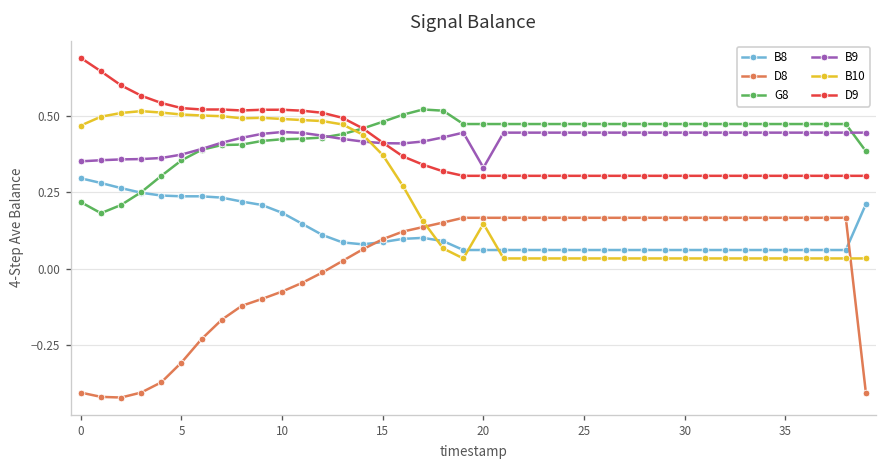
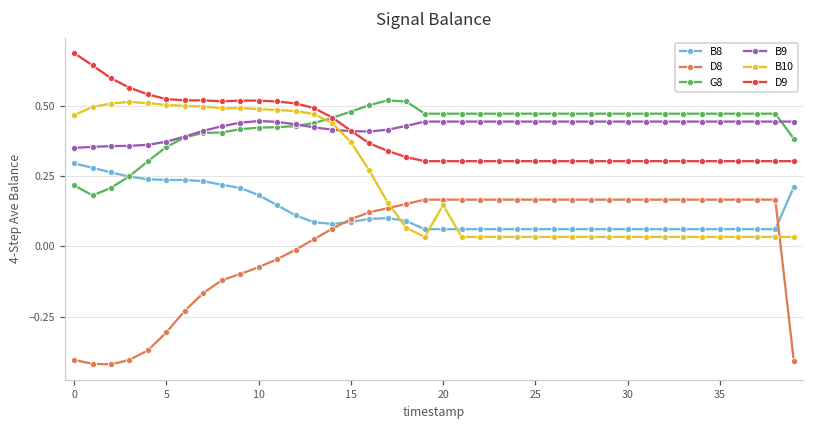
  {
    "B8": {
      "0": 0.30,
      "5": 0.24,
      "10": 0.18,
      "20": 0.06,
      "25": 0.06,
      "30": 0.06,
      "35": 0.06
    },
    "D8": {
      "0": -0.40,
      "5": -0.31,
      "10": -0.07,
      "20": 0.17,
      "25": 0.17,
      "30": 0.17,
      "35": 0.17
    },
    "G8": {
      "0": 0.22,
      "5": 0.36,
      "10": 0.42,
      "15": 0.48,
      "20": 0.47,
      "25": 0.47,
      "30": 0.47,
      "35": 0.47
    },
    "B9": {
      "0": 0.35,
      "5": 0.37,
      "10": 0.45,
-     "20": 0.33,
+     "20": 0.45,
      "25": 0.45,
      "30": 0.45,
      "35": 0.45
    },
    "B10": {
      "0": 0.47,
      "5": 0.51,
      "10": 0.49,
      "15": 0.37,
      "20": 0.15,
      "25": 0.03,
      "30": 0.03,
      "35": 0.03
    },
    "D9": {
      "0": 0.69,
      "5": 0.53,
      "10": 0.52,
      "20": 0.30,
      "25": 0.30,
      "30": 0.30,
      "35": 0.30
    }
  }
